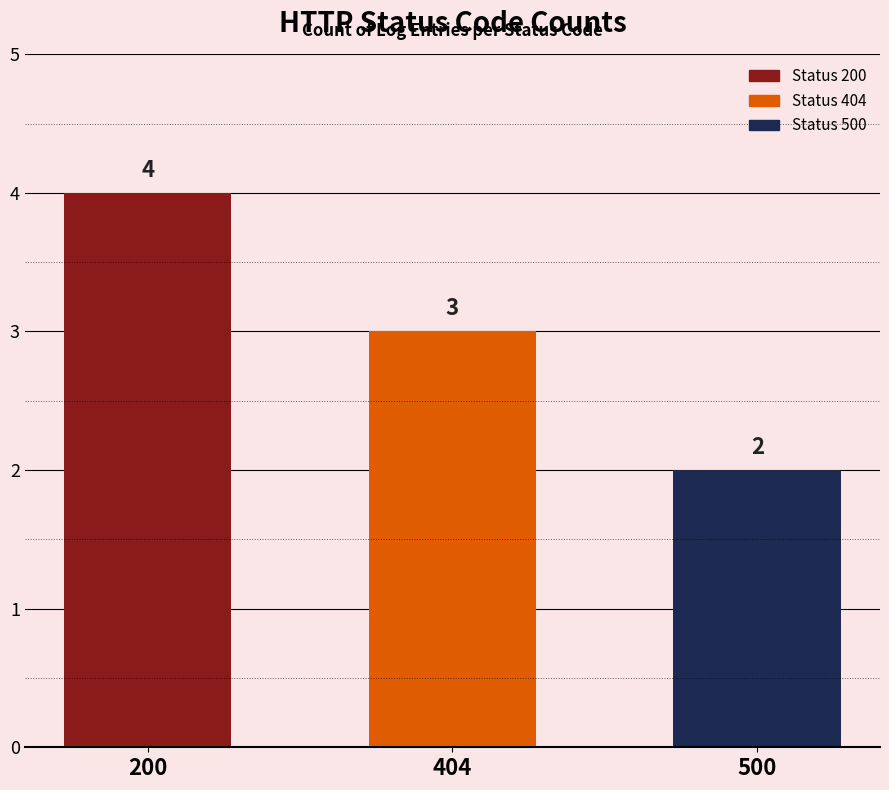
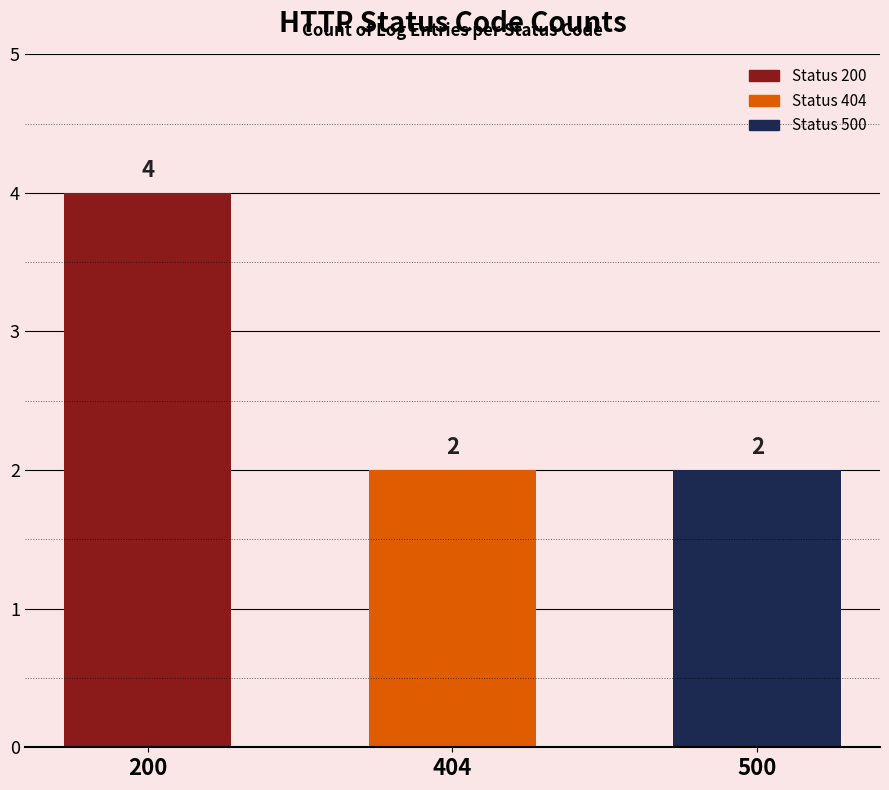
  {
    "200": 4,
-   "404": 3,
+   "404": 2,
    "500": 2
  }
